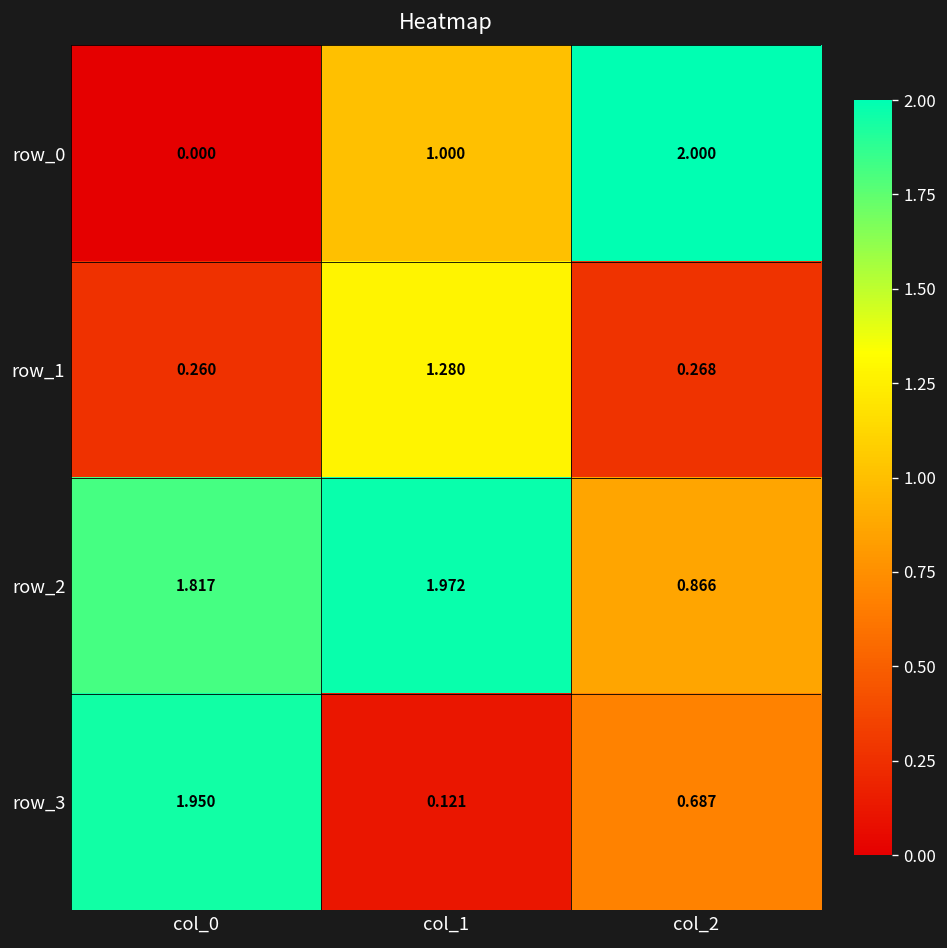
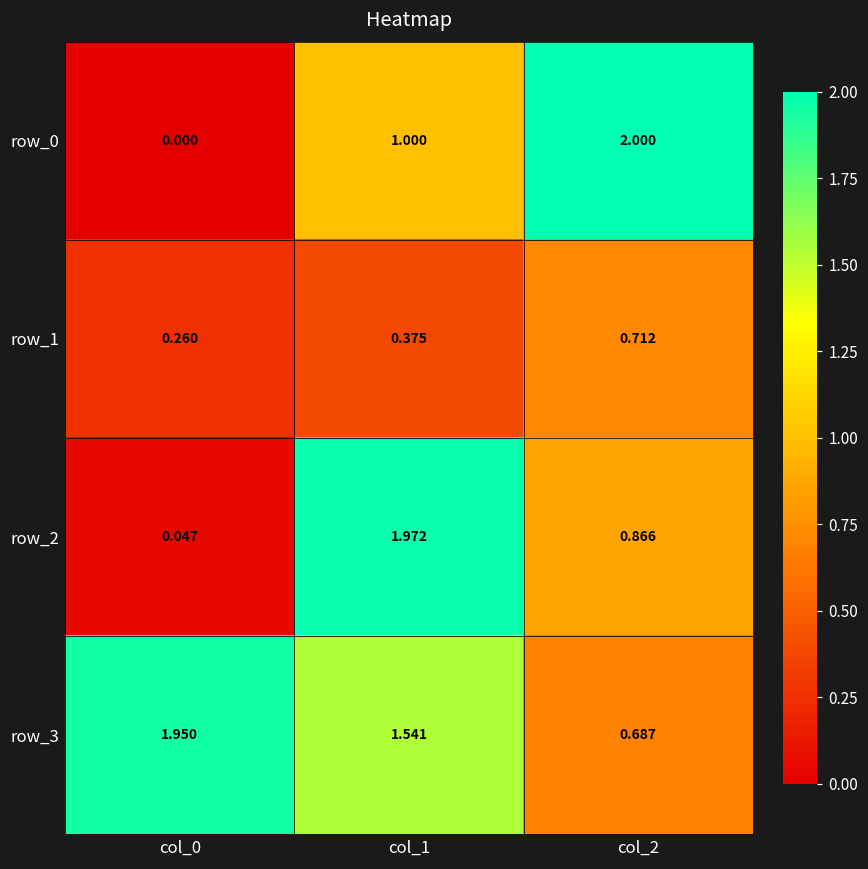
  {
    "row_0": {
      "col_0": 0.000,
      "col_1": 1.000,
      "col_2": 2.000
    },
    "row_1": {
      "col_0": 0.260,
-     "col_1": 1.280,
-     "col_2": 0.268
+     "col_1": 0.375,
+     "col_2": 0.712
    },
    "row_2": {
-     "col_0": 1.817,
+     "col_0": 0.047,
      "col_1": 1.972,
      "col_2": 0.866
    },
    "row_3": {
      "col_0": 1.950,
-     "col_1": 0.121,
+     "col_1": 1.541,
      "col_2": 0.687
    }
  }
